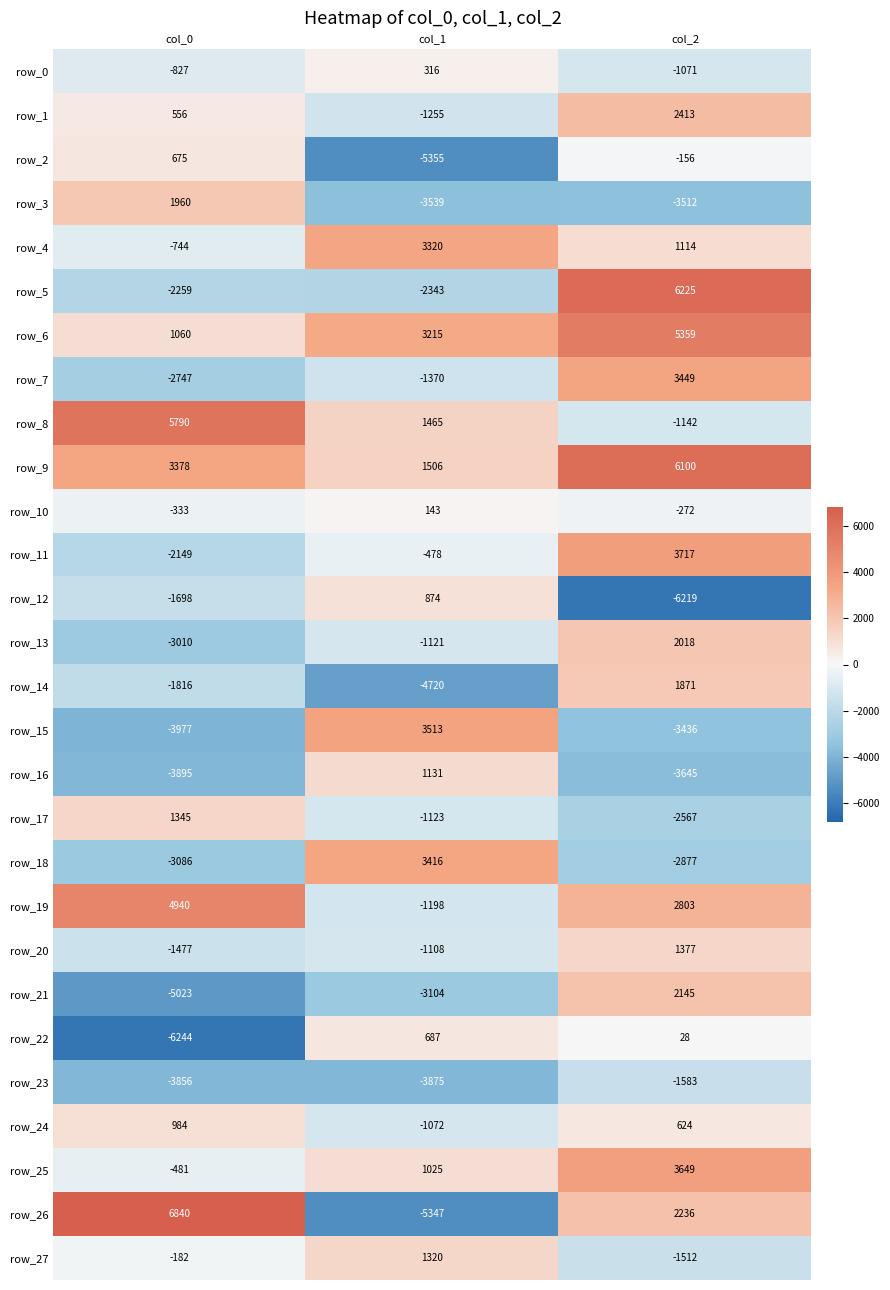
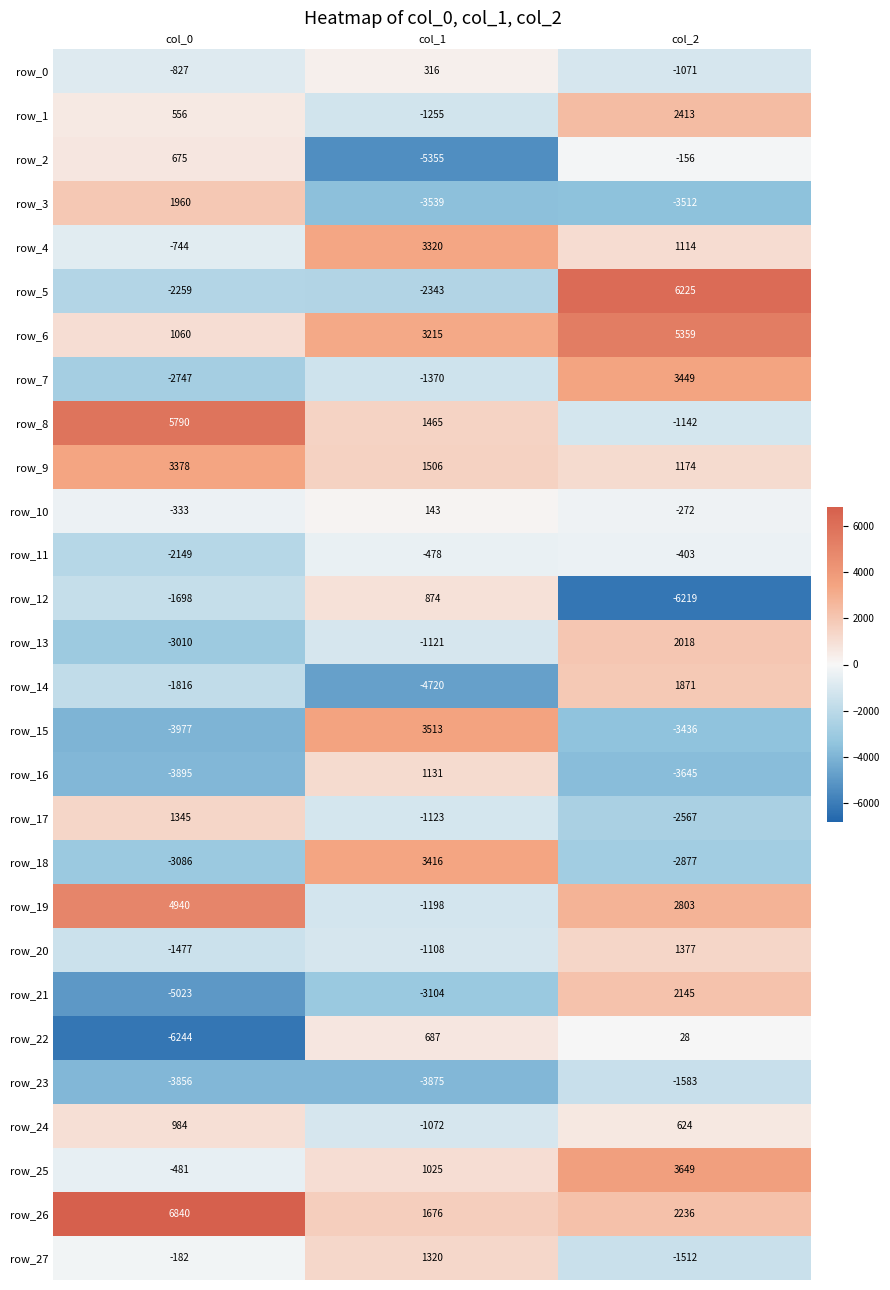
  {
    "row_0": {
      "col_0": -827,
      "col_1": 316,
      "col_2": -1071
    },
    "row_1": {
      "col_0": 556,
      "col_1": -1255,
      "col_2": 2413
    },
    "row_2": {
      "col_0": 675,
      "col_1": -5355,
      "col_2": -156
    },
    "row_3": {
      "col_0": 1960,
      "col_1": -3539,
      "col_2": -3512
    },
    "row_4": {
      "col_0": -744,
      "col_1": 3320,
      "col_2": 1114
    },
    "row_5": {
      "col_0": -2259,
      "col_1": -2343,
      "col_2": 6225
    },
    "row_6": {
      "col_0": 1060,
      "col_1": 3215,
      "col_2": 5359
    },
    "row_7": {
      "col_0": -2747,
      "col_1": -1370,
      "col_2": 3449
    },
    "row_8": {
      "col_0": 5790,
      "col_1": 1465,
      "col_2": -1142
    },
    "row_9": {
      "col_0": 3378,
      "col_1": 1506,
-     "col_2": 6100
+     "col_2": 1174
    },
    "row_10": {
      "col_0": -333,
      "col_1": 143,
      "col_2": -272
    },
    "row_11": {
      "col_0": -2149,
      "col_1": -478,
-     "col_2": 3717
+     "col_2": -403
    },
    "row_12": {
      "col_0": -1698,
      "col_1": 874,
      "col_2": -6219
    },
    "row_13": {
      "col_0": -3010,
      "col_1": -1121,
      "col_2": 2018
    },
    "row_14": {
      "col_0": -1816,
      "col_1": -4720,
      "col_2": 1871
    },
    "row_15": {
      "col_0": -3977,
      "col_1": 3513,
      "col_2": -3436
    },
    "row_16": {
      "col_0": -3895,
      "col_1": 1131,
      "col_2": -3645
    },
    "row_17": {
      "col_0": 1345,
      "col_1": -1123,
      "col_2": -2567
    },
    "row_18": {
      "col_0": -3086,
      "col_1": 3416,
      "col_2": -2877
    },
    "row_19": {
      "col_0": 4940,
      "col_1": -1198,
      "col_2": 2803
    },
    "row_20": {
      "col_0": -1477,
      "col_1": -1108,
      "col_2": 1377
    },
    "row_21": {
      "col_0": -5023,
      "col_1": -3104,
      "col_2": 2145
    },
    "row_22": {
      "col_0": -6244,
      "col_1": 687,
      "col_2": 28
    },
    "row_23": {
      "col_0": -3856,
      "col_1": -3875,
      "col_2": -1583
    },
    "row_24": {
      "col_0": 984,
      "col_1": -1072,
      "col_2": 624
    },
    "row_25": {
      "col_0": -481,
      "col_1": 1025,
      "col_2": 3649
    },
    "row_26": {
      "col_0": 6840,
-     "col_1": -5347,
+     "col_1": 1676,
      "col_2": 2236
    },
    "row_27": {
      "col_0": -182,
      "col_1": 1320,
      "col_2": -1512
    }
  }
